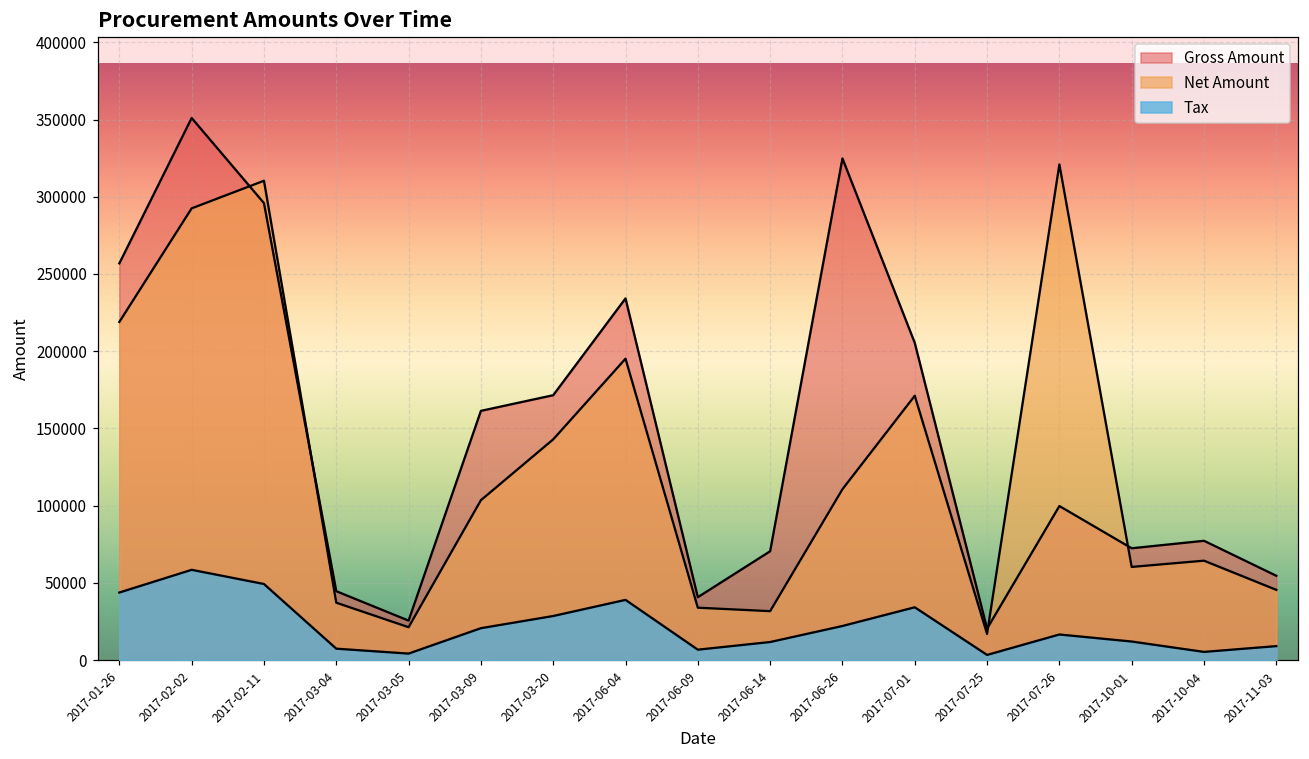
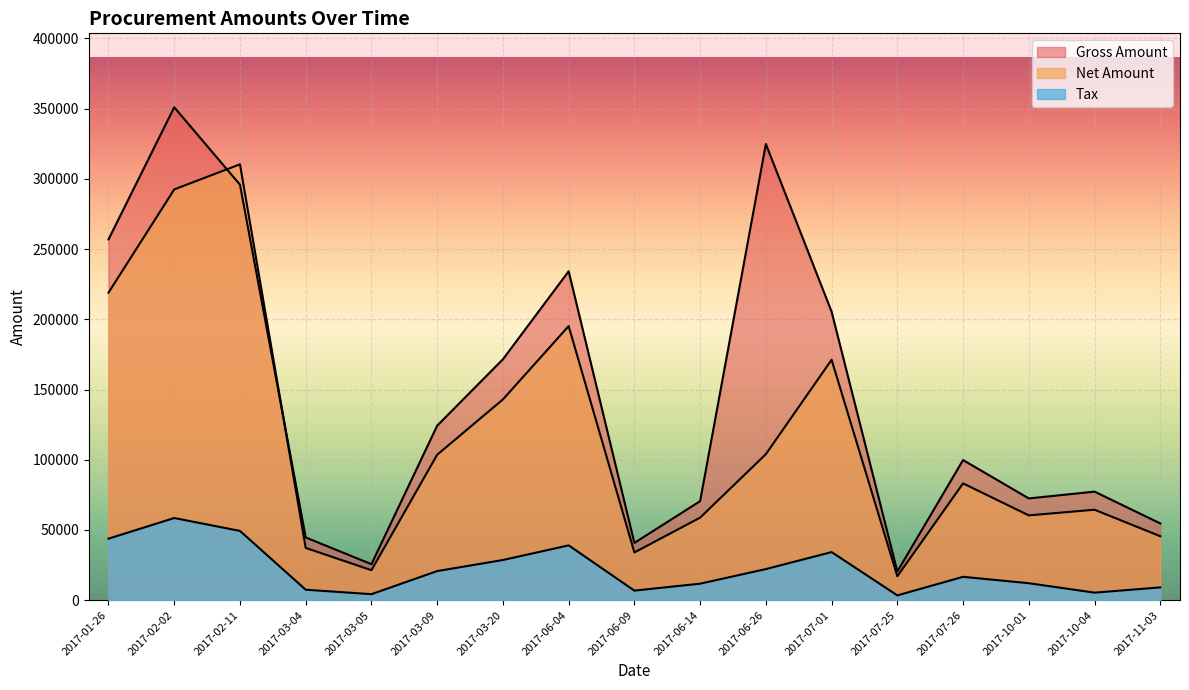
  {
    "Gross Amount": {
      "2017-01-26": 257000,
      "2017-02-02": 351000,
      "2017-02-11": 296000,
      "2017-03-04": 45000,
      "2017-03-05": 26000,
-     "2017-03-09": 161000,
+     "2017-03-09": 124000,
      "2017-03-20": 172000,
      "2017-06-04": 234000,
      "2017-06-09": 41000,
      "2017-06-14": 71000,
      "2017-06-26": 325000,
      "2017-07-01": 205000,
      "2017-07-25": 20000,
      "2017-07-26": 100000,
      "2017-10-01": 72000,
      "2017-10-04": 77000,
      "2017-11-03": 55000
    },
    "Net Amount": {
      "2017-01-26": 219000,
      "2017-02-02": 292000,
      "2017-02-11": 310000,
      "2017-03-04": 37000,
      "2017-03-05": 21000,
      "2017-03-09": 104000,
      "2017-03-20": 143000,
      "2017-06-04": 195000,
      "2017-06-09": 34000,
-     "2017-06-14": 32000,
-     "2017-06-26": 111000,
+     "2017-06-14": 59000,
+     "2017-06-26": 104000,
      "2017-07-01": 171000,
      "2017-07-25": 17000,
-     "2017-07-26": 321000,
+     "2017-07-26": 83000,
      "2017-10-01": 60000,
      "2017-10-04": 64000,
      "2017-11-03": 46000
    },
    "Tax": {
      "2017-01-26": 44000,
      "2017-02-02": 58000,
      "2017-02-11": 49000,
      "2017-03-04": 7000,
      "2017-03-05": 4000,
      "2017-03-09": 21000,
      "2017-03-20": 29000,
      "2017-06-04": 39000,
      "2017-06-09": 7000,
      "2017-06-14": 12000,
      "2017-06-26": 22000,
      "2017-07-01": 34000,
      "2017-07-25": 3000,
      "2017-07-26": 17000,
      "2017-10-01": 12000,
      "2017-10-04": 5000,
      "2017-11-03": 9000
    }
  }
